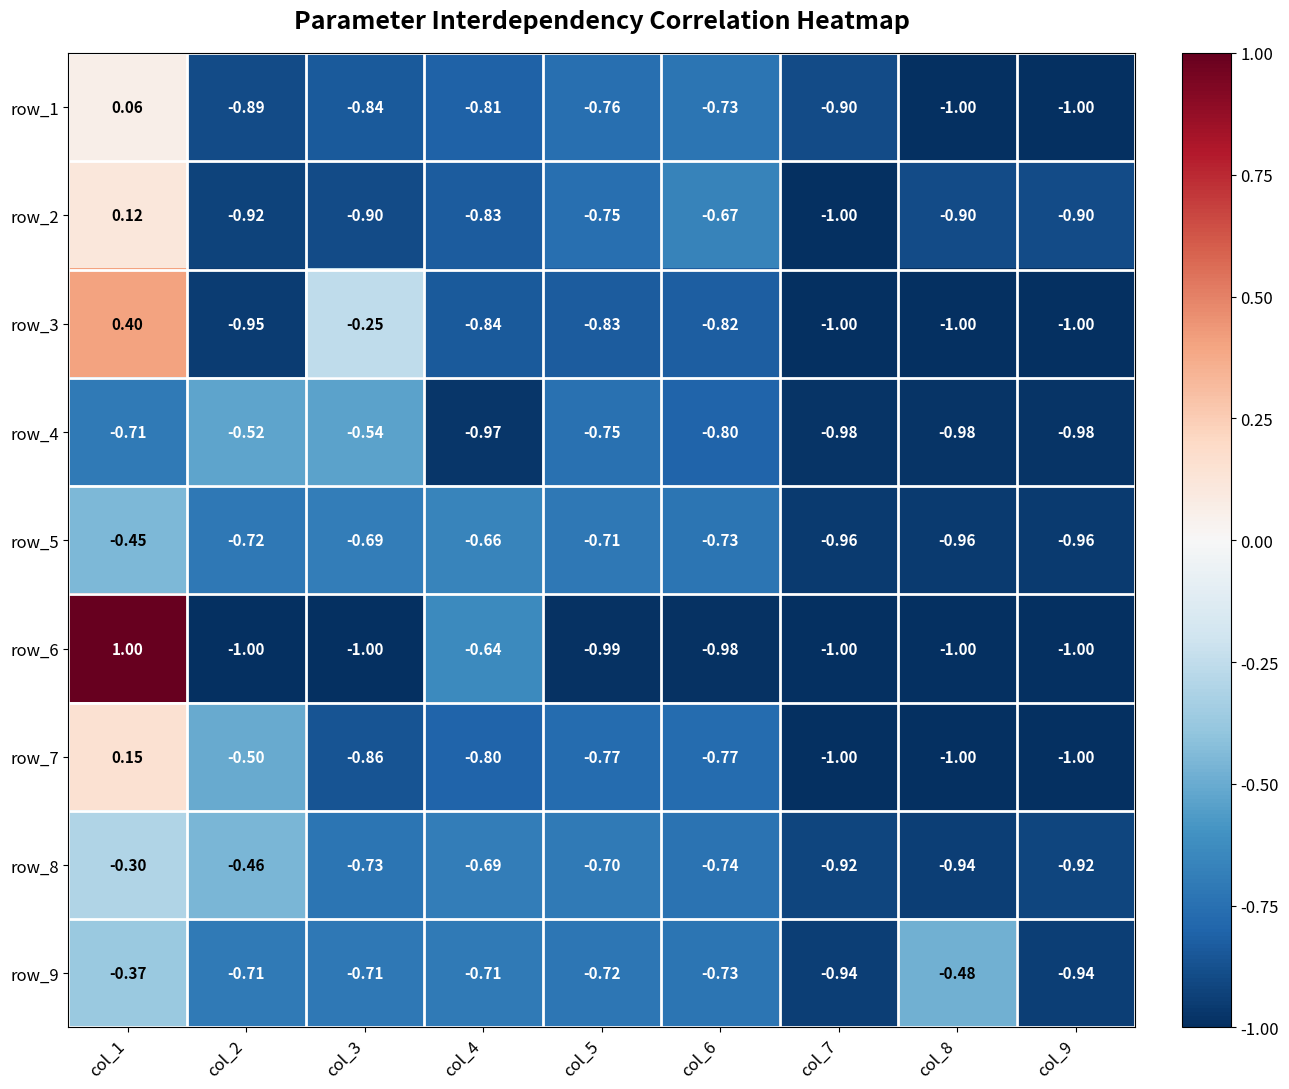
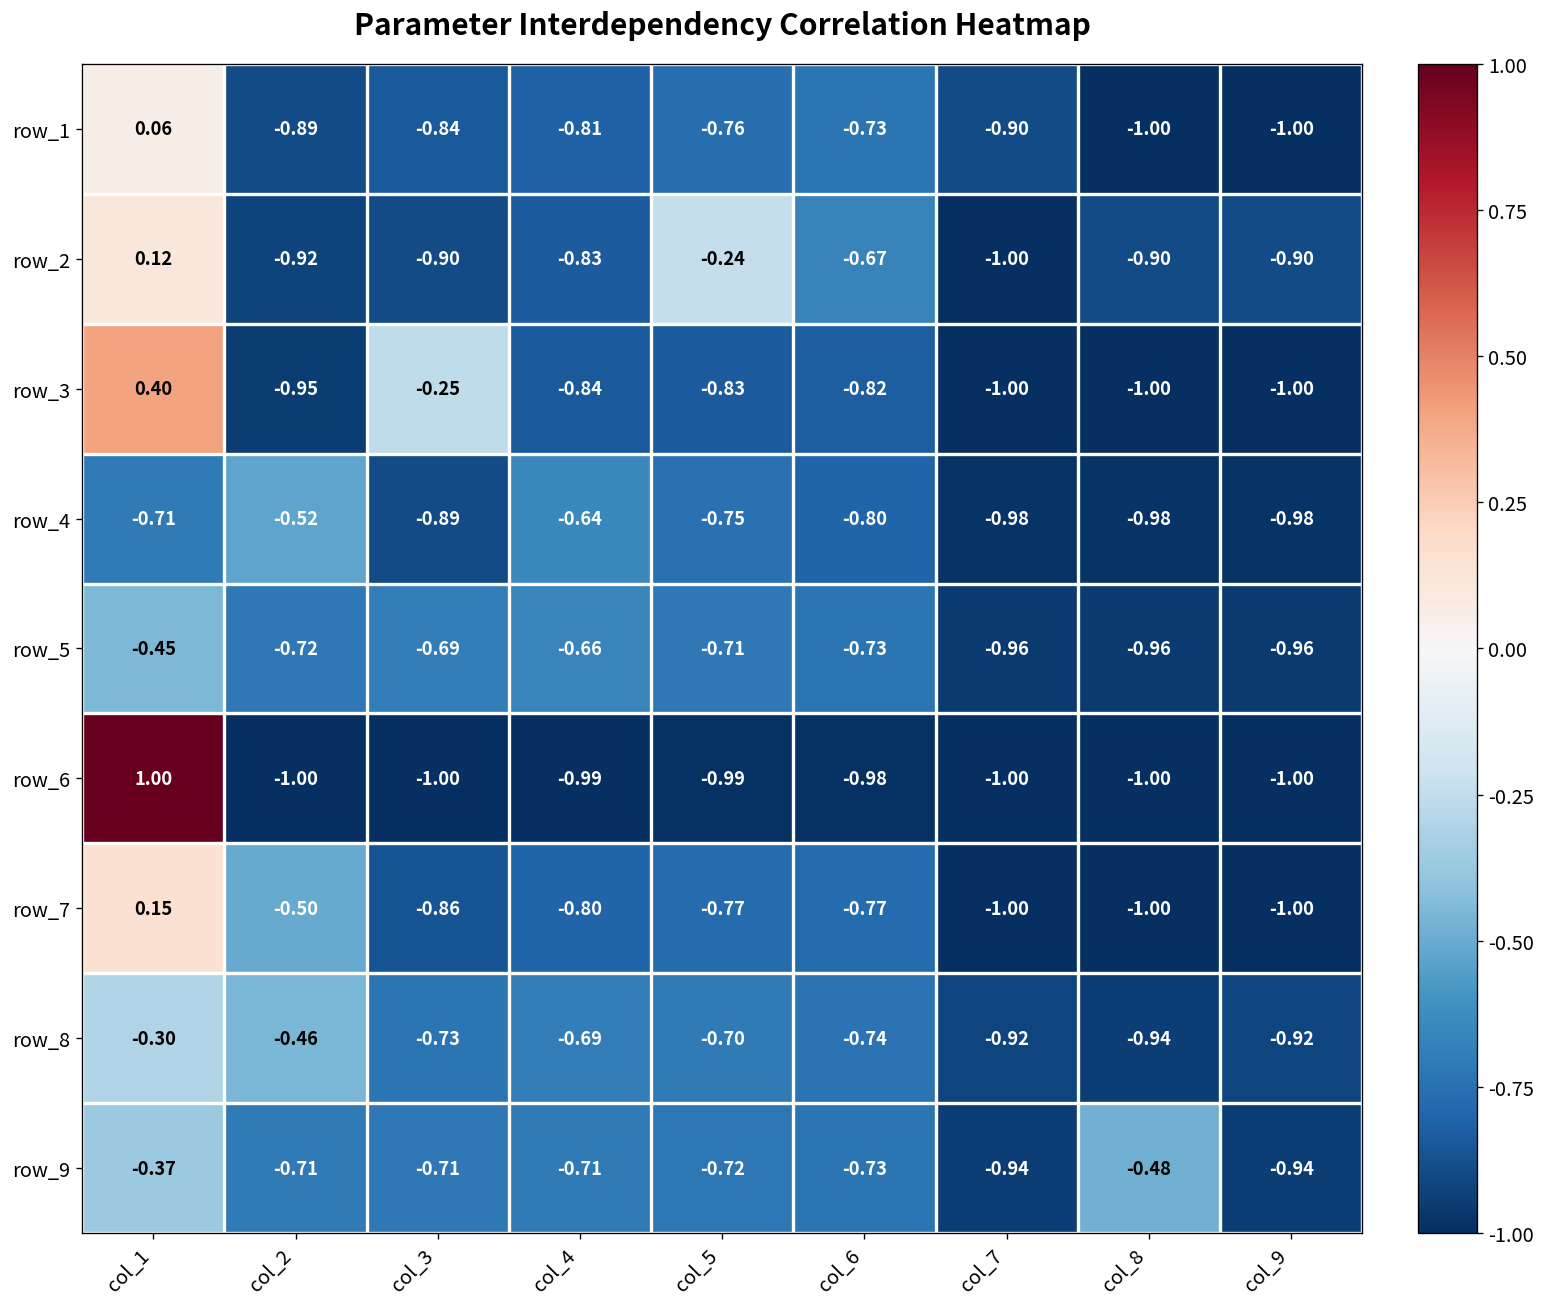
  {
    "row_1": {
      "col_1": 0.06,
      "col_2": -0.89,
      "col_3": -0.84,
      "col_4": -0.81,
      "col_5": -0.76,
      "col_6": -0.73,
      "col_7": -0.90,
      "col_8": -1.00,
      "col_9": -1.00
    },
    "row_2": {
      "col_1": 0.12,
      "col_2": -0.92,
      "col_3": -0.90,
      "col_4": -0.83,
-     "col_5": -0.75,
+     "col_5": -0.24,
      "col_6": -0.67,
      "col_7": -1.00,
      "col_8": -0.90,
      "col_9": -0.90
    },
    "row_3": {
      "col_1": 0.40,
      "col_2": -0.95,
      "col_3": -0.25,
      "col_4": -0.84,
      "col_5": -0.83,
      "col_6": -0.82,
      "col_7": -1.00,
      "col_8": -1.00,
      "col_9": -1.00
    },
    "row_4": {
      "col_1": -0.71,
      "col_2": -0.52,
-     "col_3": -0.54,
-     "col_4": -0.97,
+     "col_3": -0.89,
+     "col_4": -0.64,
      "col_5": -0.75,
      "col_6": -0.80,
      "col_7": -0.98,
      "col_8": -0.98,
      "col_9": -0.98
    },
    "row_5": {
      "col_1": -0.45,
      "col_2": -0.72,
      "col_3": -0.69,
      "col_4": -0.66,
      "col_5": -0.71,
      "col_6": -0.73,
      "col_7": -0.96,
      "col_8": -0.96,
      "col_9": -0.96
    },
    "row_6": {
      "col_1": 1.00,
      "col_2": -1.00,
      "col_3": -1.00,
-     "col_4": -0.64,
+     "col_4": -0.99,
      "col_5": -0.99,
      "col_6": -0.98,
      "col_7": -1.00,
      "col_8": -1.00,
      "col_9": -1.00
    },
    "row_7": {
      "col_1": 0.15,
      "col_2": -0.50,
      "col_3": -0.86,
      "col_4": -0.80,
      "col_5": -0.77,
      "col_6": -0.77,
      "col_7": -1.00,
      "col_8": -1.00,
      "col_9": -1.00
    },
    "row_8": {
      "col_1": -0.30,
      "col_2": -0.46,
      "col_3": -0.73,
      "col_4": -0.69,
      "col_5": -0.70,
      "col_6": -0.74,
      "col_7": -0.92,
      "col_8": -0.94,
      "col_9": -0.92
    },
    "row_9": {
      "col_1": -0.37,
      "col_2": -0.71,
      "col_3": -0.71,
      "col_4": -0.71,
      "col_5": -0.72,
      "col_6": -0.73,
      "col_7": -0.94,
      "col_8": -0.48,
      "col_9": -0.94
    }
  }
